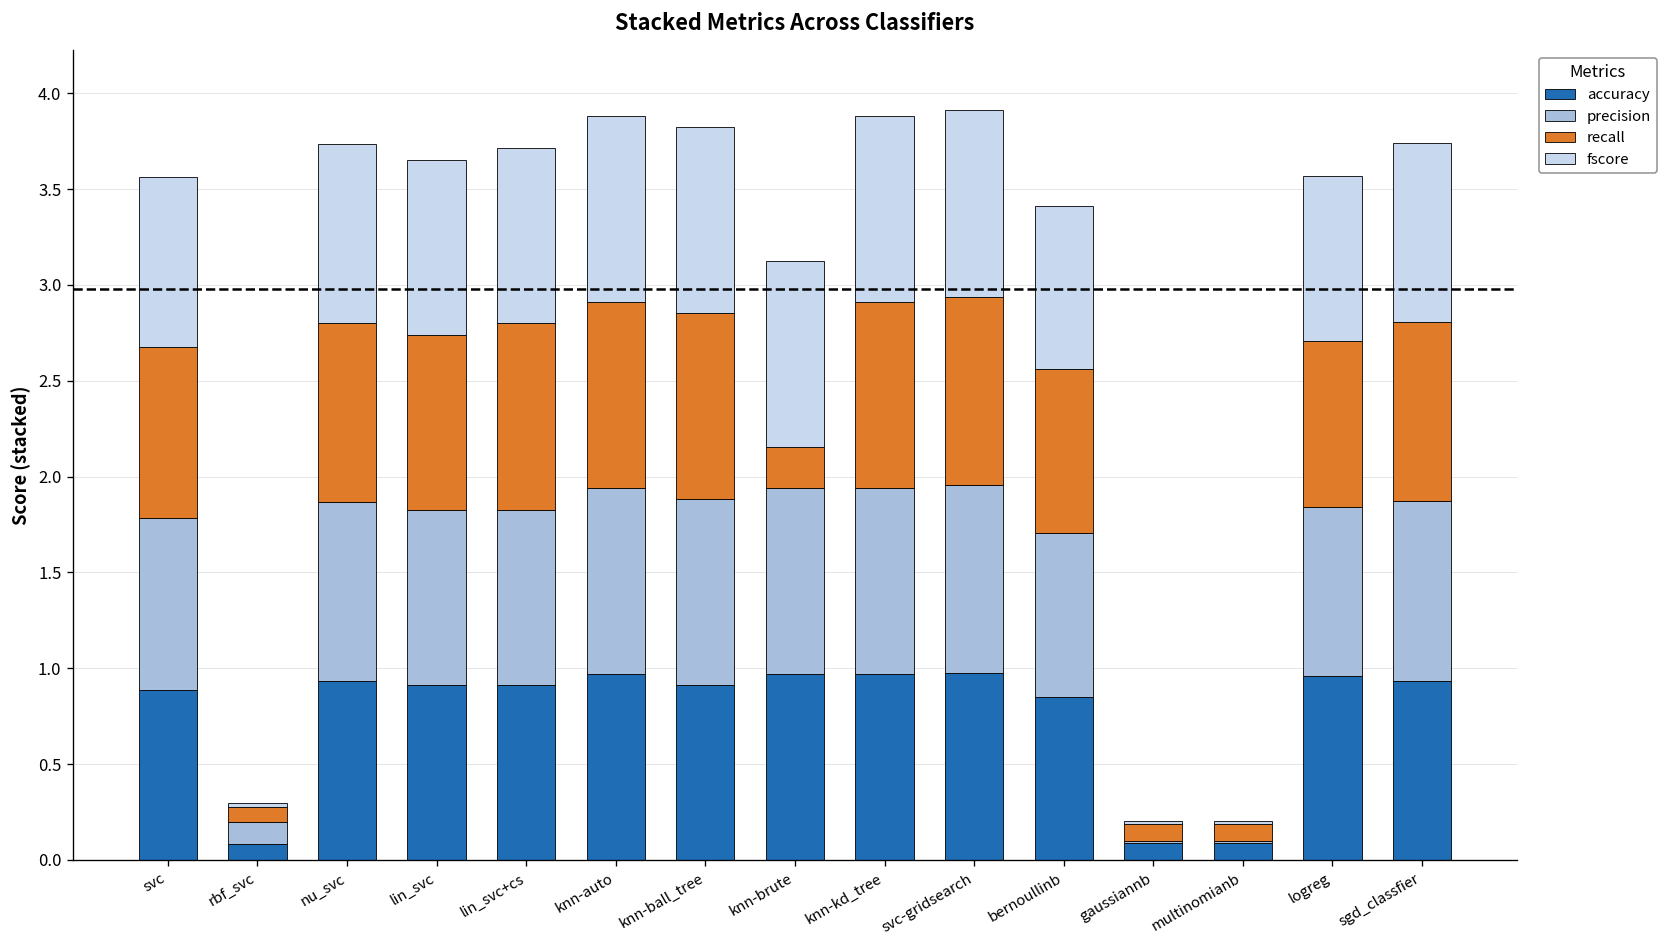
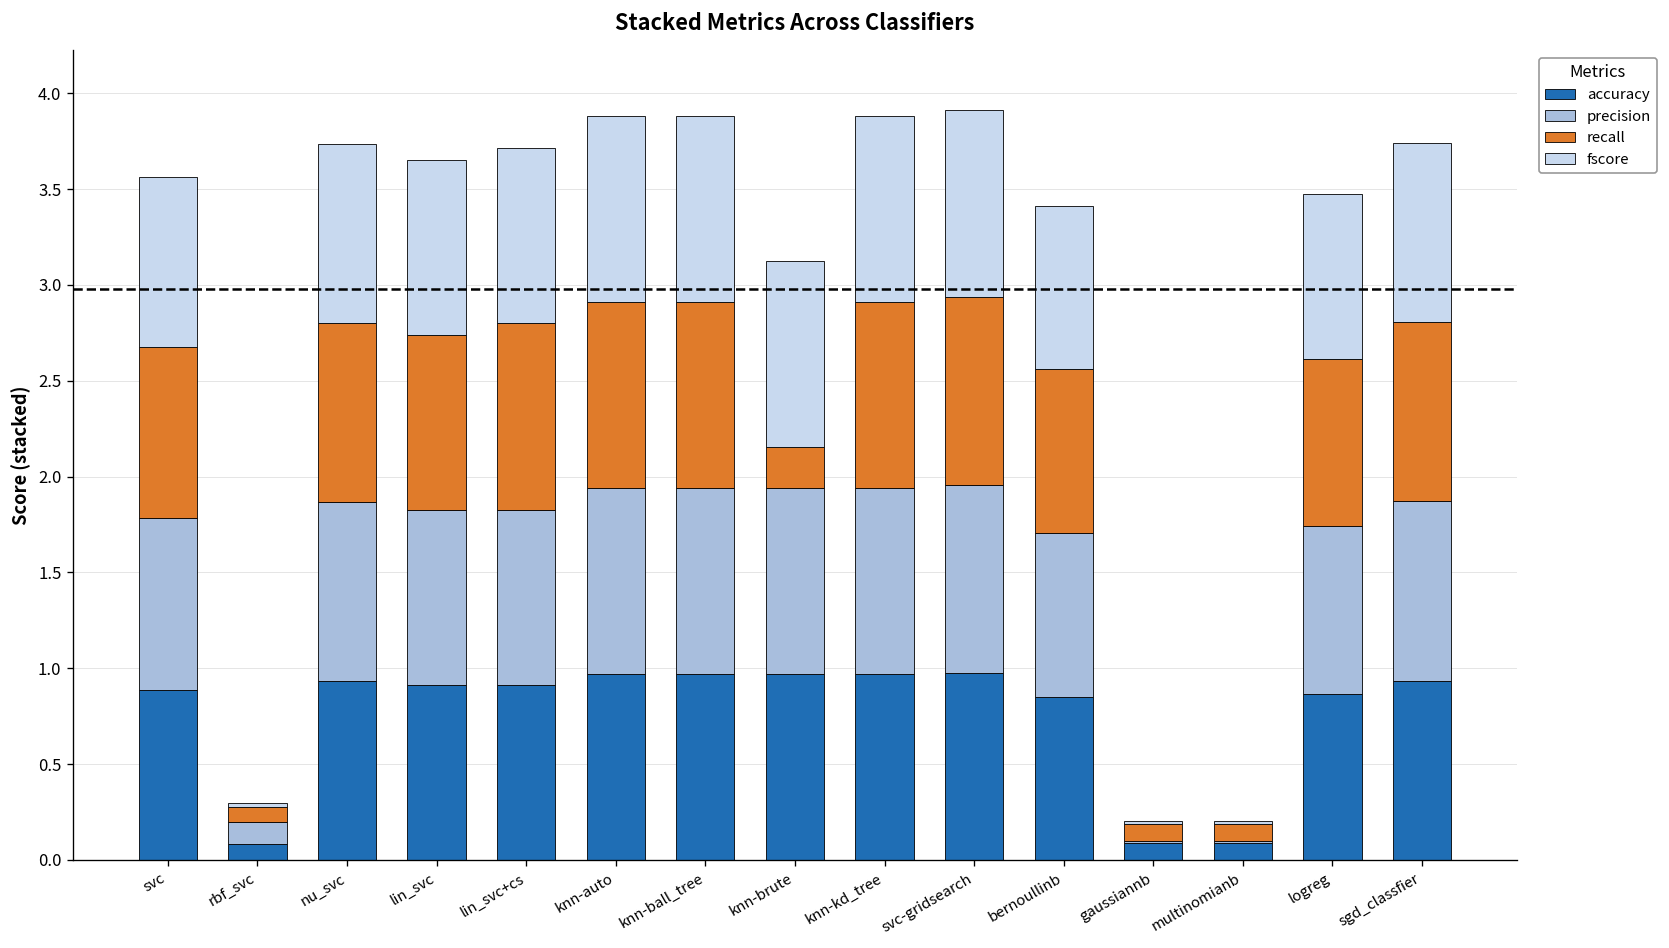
  {
    "accuracy": {
      "svc": 0.89,
      "rbf_svc": 0.08,
      "nu_svc": 0.93,
      "lin_svc": 0.91,
      "lin_svc+cs": 0.91,
      "knn-auto": 0.97,
-     "knn-ball_tree": 0.91,
+     "knn-ball_tree": 0.97,
      "knn-brute": 0.97,
      "knn-kd_tree": 0.97,
      "svc-gridsearch": 0.98,
      "bernoullinb": 0.85,
      "gaussiannb": 0.09,
      "multinomianb": 0.09,
-     "logreg": 0.96,
+     "logreg": 0.87,
      "sgd_classfier": 0.93
    },
    "recall": {
      "svc": 0.89,
      "rbf_svc": 0.08,
      "nu_svc": 0.93,
      "lin_svc": 0.91,
      "lin_svc+cs": 0.97,
      "knn-auto": 0.97,
      "knn-ball_tree": 0.97,
      "knn-brute": 0.22,
      "knn-kd_tree": 0.97,
      "svc-gridsearch": 0.98,
      "bernoullinb": 0.85,
      "gaussiannb": 0.09,
      "multinomianb": 0.09,
      "logreg": 0.87,
      "sgd_classfier": 0.93
    }
  }
